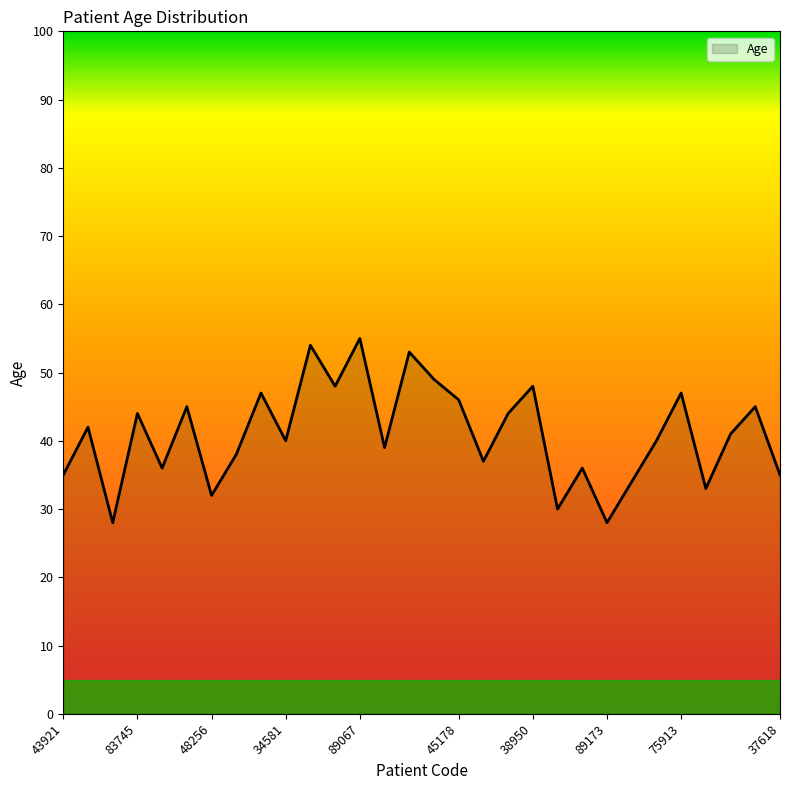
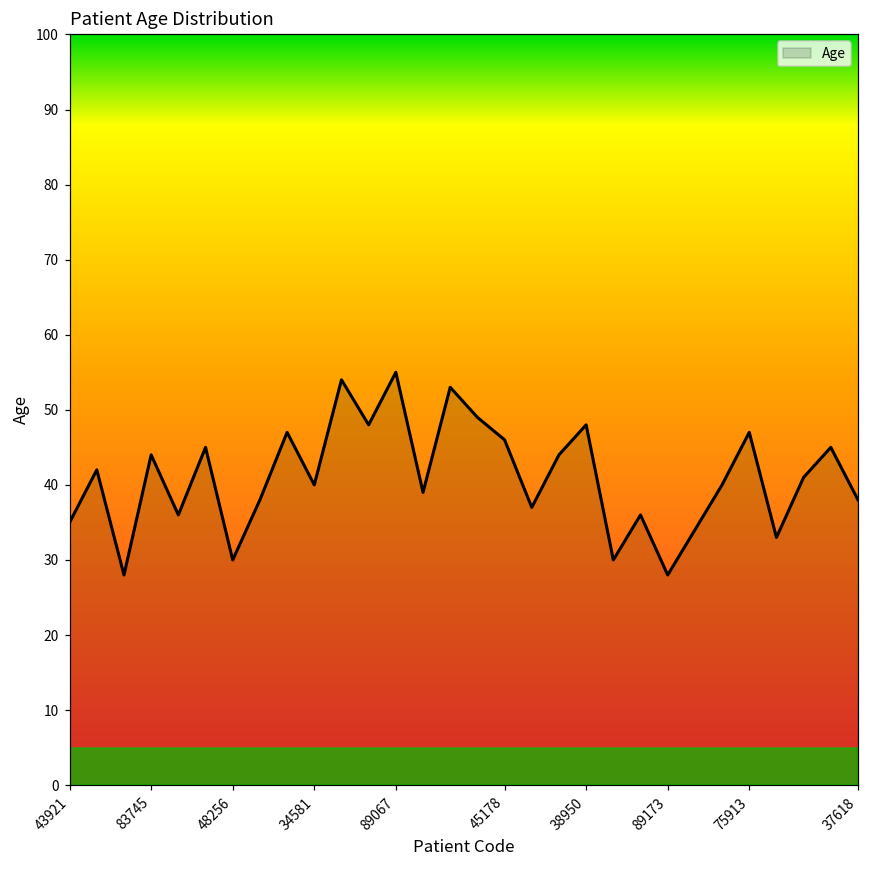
  {
    "43921": 35,
    "83745": 44,
-   "48256": 32,
+   "48256": 30,
    "34581": 40,
    "89067": 55,
    "45178": 46,
    "38950": 48,
    "89173": 28,
    "75913": 47,
-   "37618": 35
+   "37618": 38
  }
